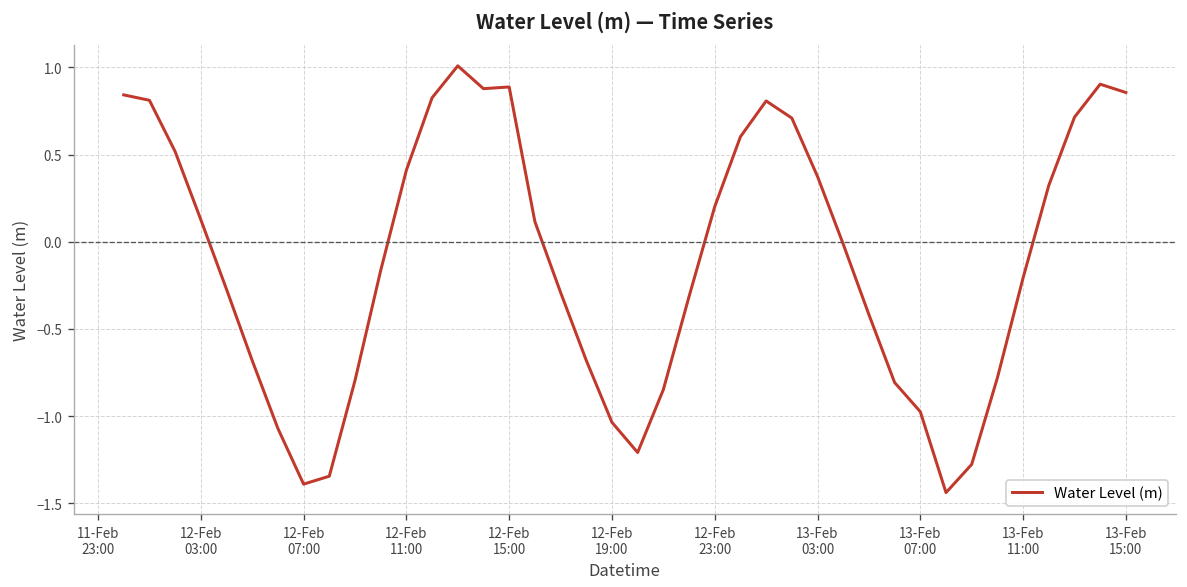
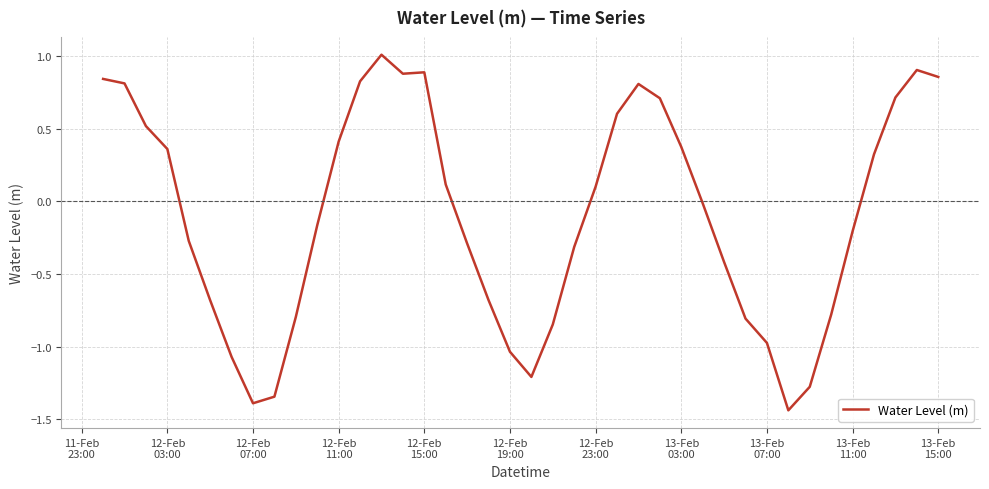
  {
-   "12-Feb 03:00": 0.13,
+   "12-Feb 03:00": 0.36,
    "12-Feb 07:00": -1.39,
    "12-Feb 11:00": 0.41,
    "12-Feb 15:00": 0.89,
    "12-Feb 19:00": -1.04,
-   "12-Feb 23:00": 0.20,
+   "12-Feb 23:00": 0.10,
    "13-Feb 03:00": 0.37,
    "13-Feb 07:00": -0.97,
    "13-Feb 11:00": -0.21,
    "13-Feb 15:00": 0.86
  }
